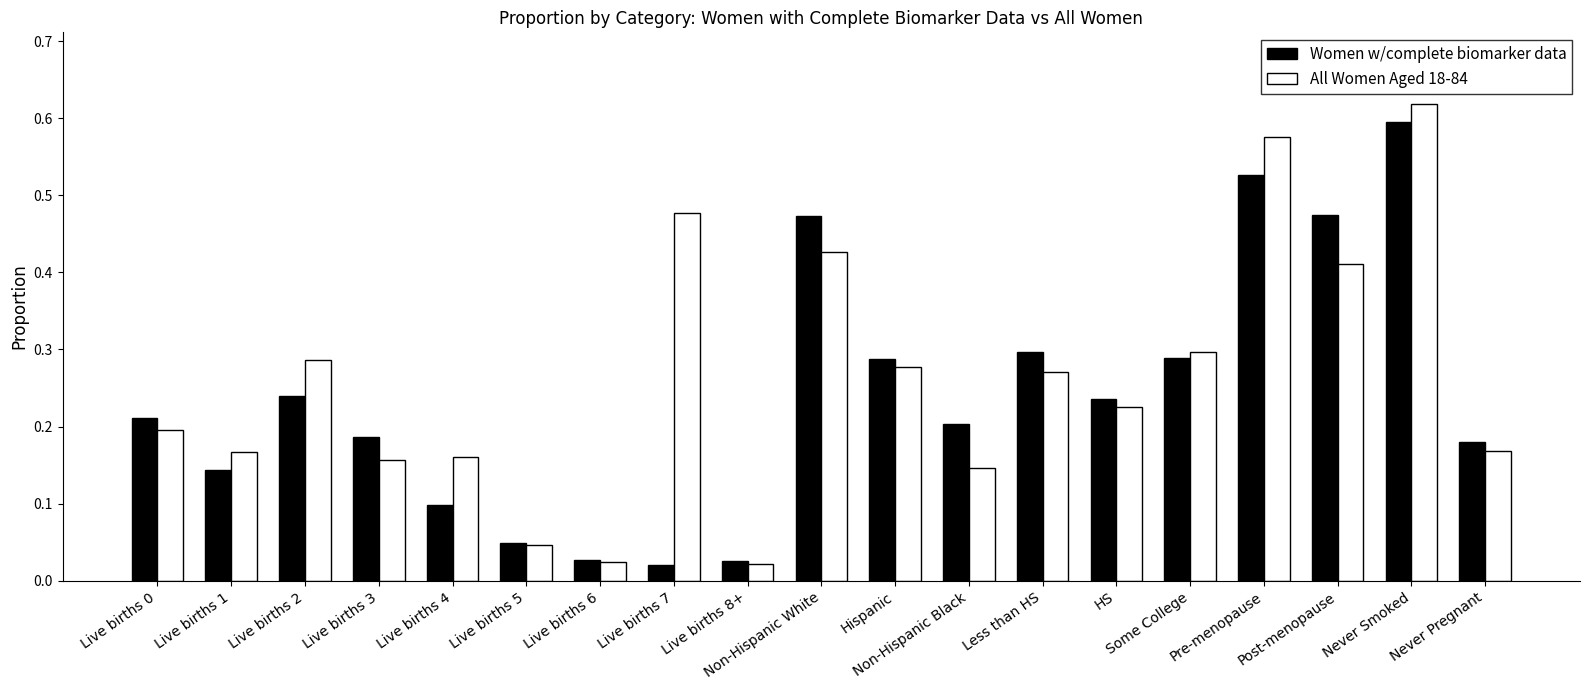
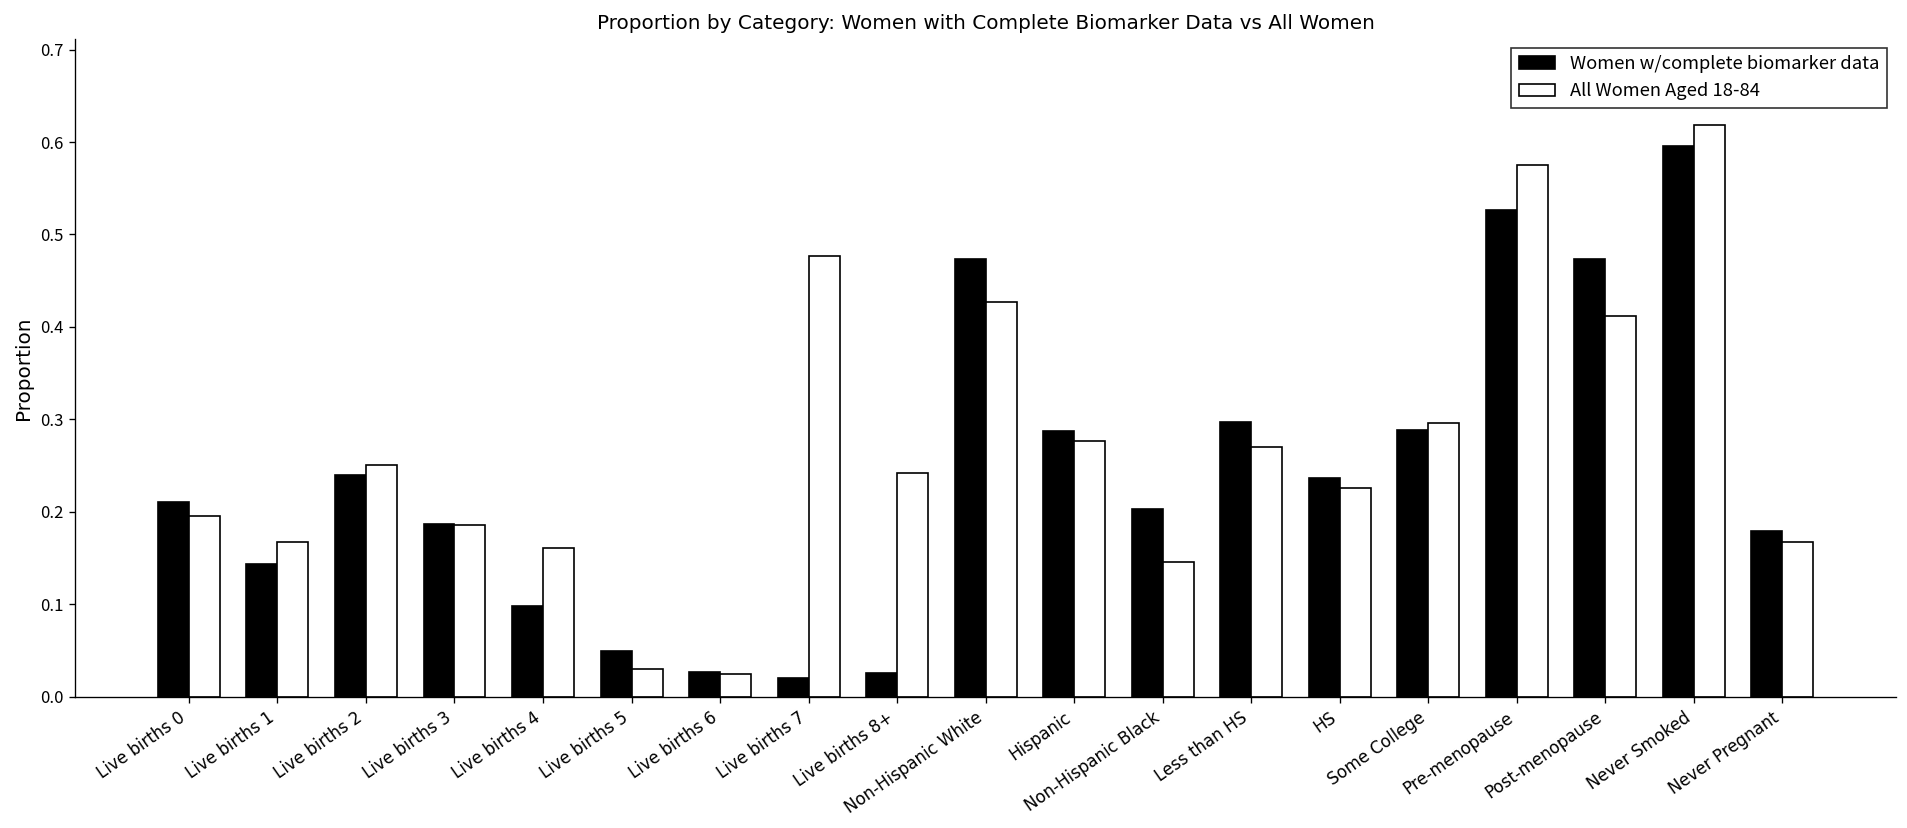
  {
    "Women w/complete biomarker data": {
      "Live births 0": 0.21,
      "Live births 1": 0.14,
      "Live births 2": 0.24,
      "Live births 3": 0.19,
      "Live births 4": 0.10,
      "Live births 5": 0.05,
      "Live births 6": 0.03,
      "Live births 7": 0.02,
      "Live births 8+": 0.03,
      "Non-Hispanic White": 0.47,
      "Hispanic": 0.29,
      "Non-Hispanic Black": 0.20,
      "Less than HS": 0.30,
      "HS": 0.24,
      "Some College": 0.29,
      "Pre-menopause": 0.53,
      "Post-menopause": 0.47,
      "Never Smoked": 0.60,
      "Never Pregnant": 0.18
    },
    "All Women Aged 18-84": {
      "Live births 0": 0.20,
      "Live births 1": 0.17,
-     "Live births 2": 0.29,
-     "Live births 3": 0.16,
+     "Live births 2": 0.25,
+     "Live births 3": 0.19,
      "Live births 4": 0.16,
-     "Live births 5": 0.05,
+     "Live births 5": 0.03,
      "Live births 6": 0.02,
      "Live births 7": 0.48,
-     "Live births 8+": 0.02,
+     "Live births 8+": 0.24,
      "Non-Hispanic White": 0.43,
      "Hispanic": 0.28,
      "Non-Hispanic Black": 0.15,
      "Less than HS": 0.27,
      "HS": 0.23,
      "Some College": 0.30,
      "Pre-menopause": 0.58,
      "Post-menopause": 0.41,
      "Never Smoked": 0.62,
      "Never Pregnant": 0.17
    }
  }
